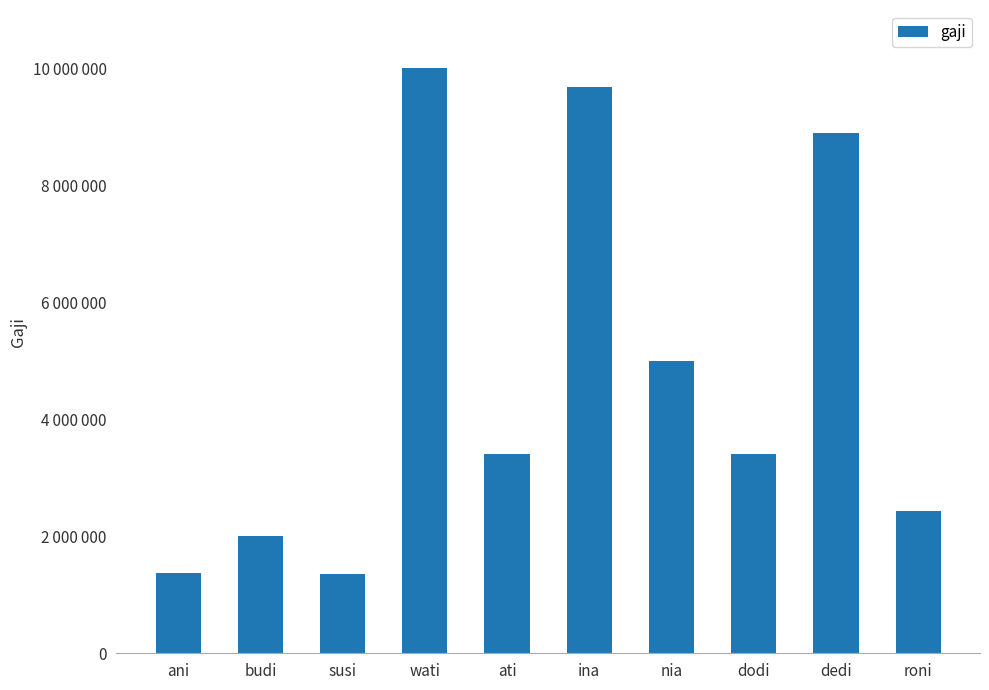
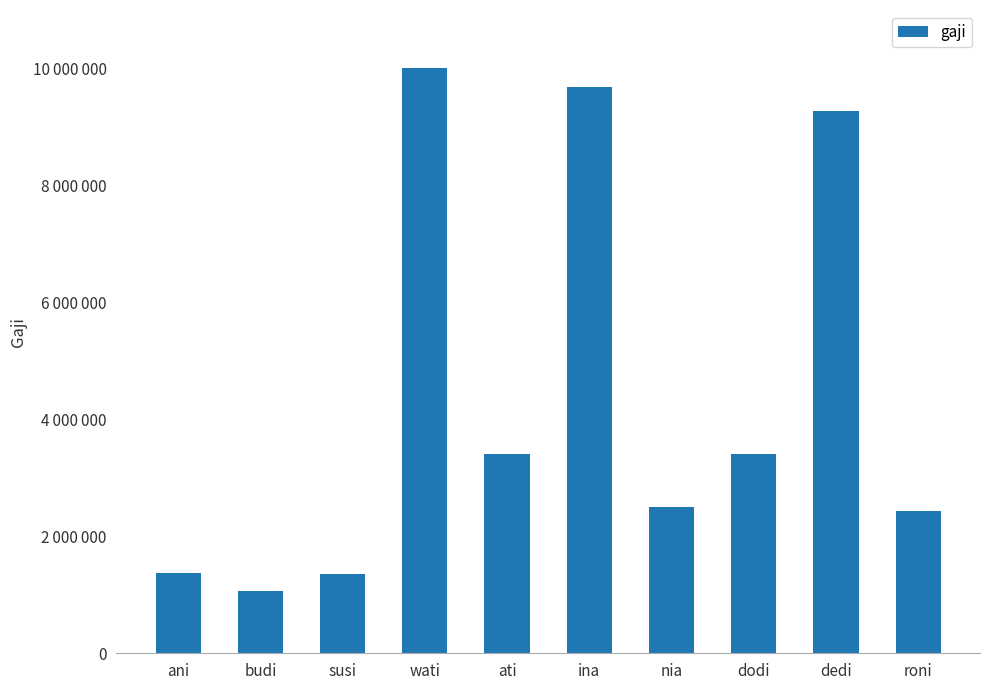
  {
    "ani": 1400000,
-   "budi": 2000000,
+   "budi": 1100000,
    "susi": 1400000,
    "wati": 10000000,
    "ati": 3400000,
    "ina": 9700000,
-   "nia": 5000000,
+   "nia": 2500000,
    "dodi": 3400000,
-   "dedi": 8900000,
+   "dedi": 9300000,
    "roni": 2400000
  }
